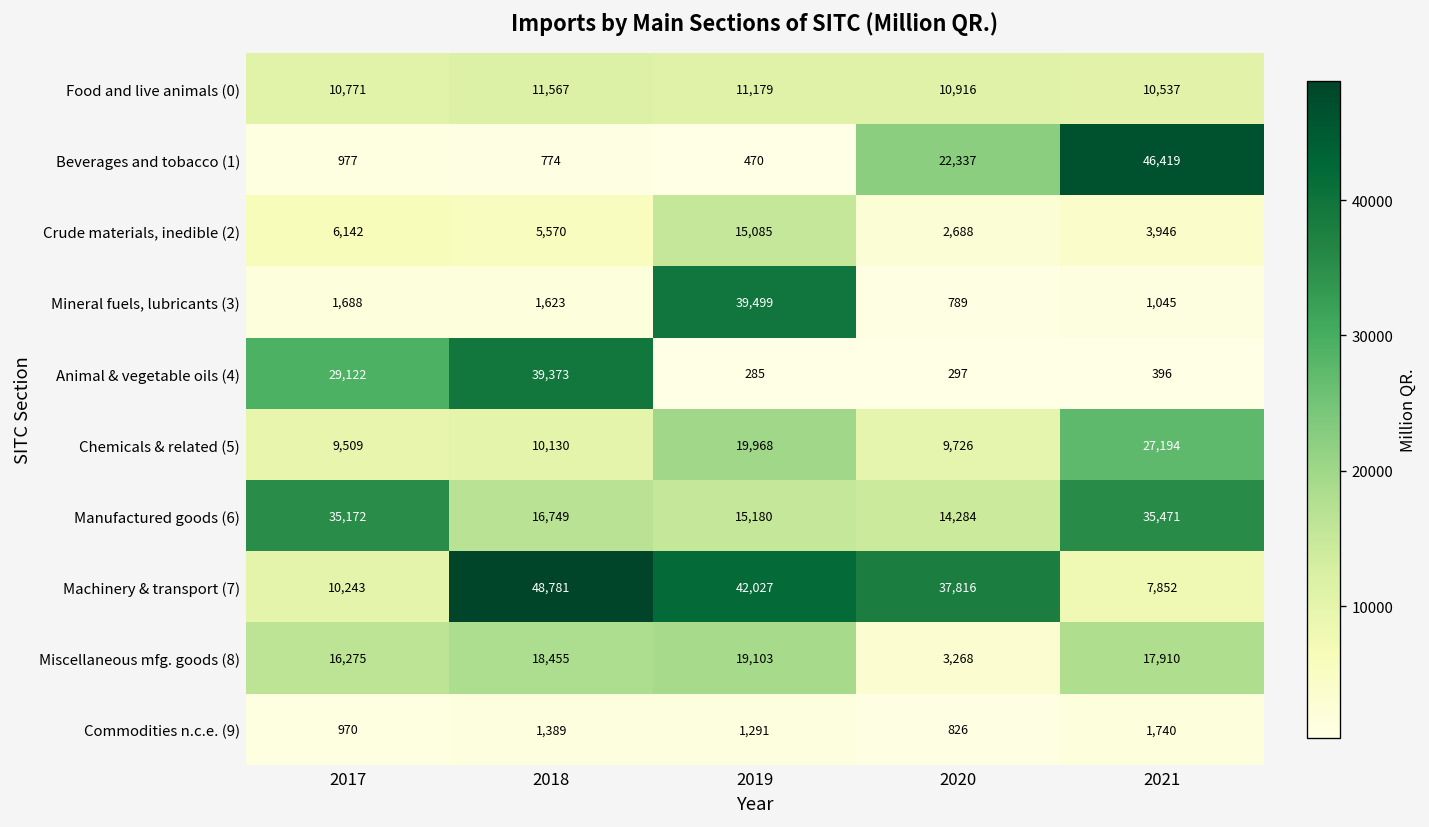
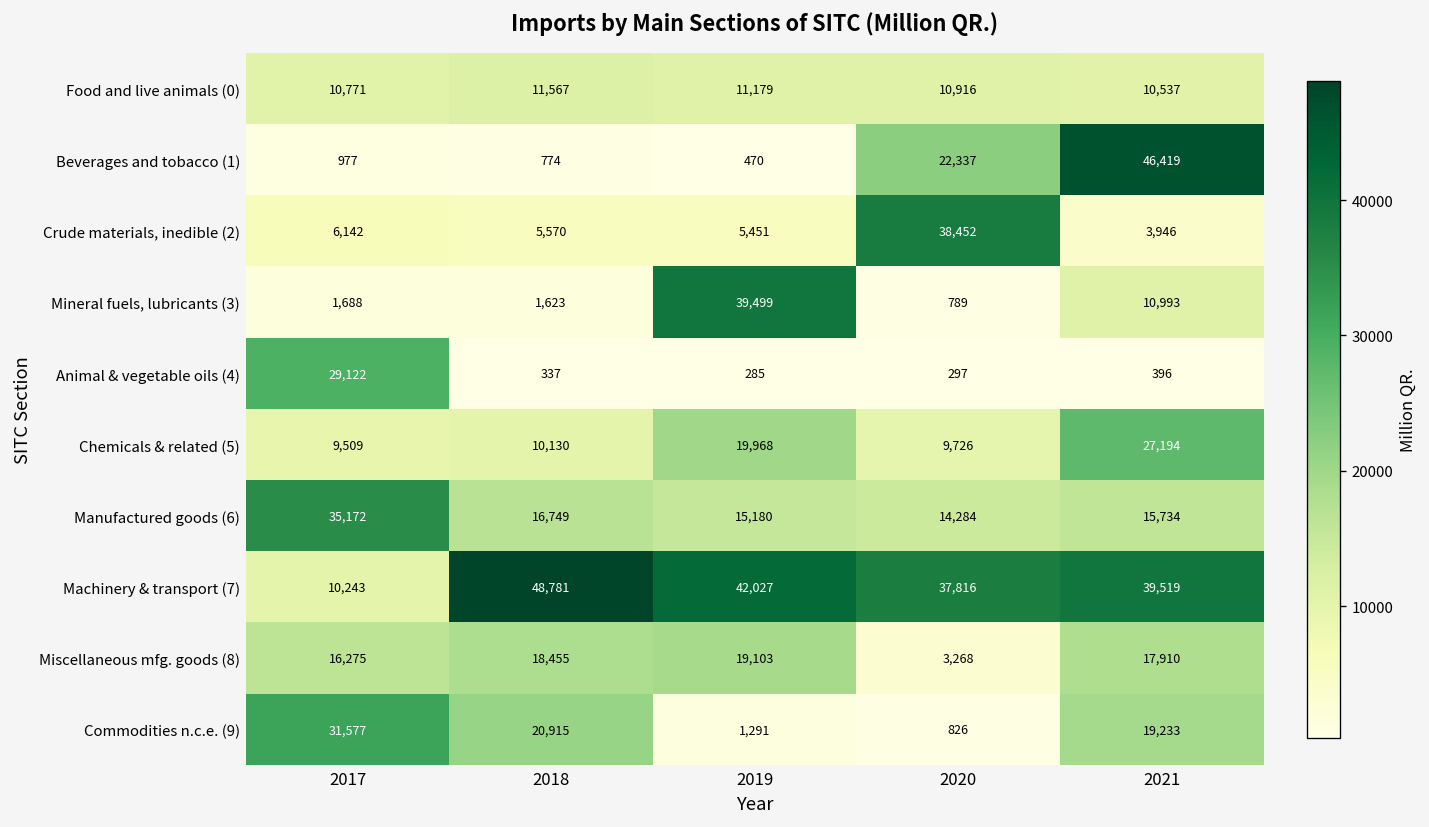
  {
    "Food and live animals (0)": {
      "2017": "10,771",
      "2018": "11,567",
      "2019": "11,179",
      "2020": "10,916",
      "2021": "10,537"
    },
    "Beverages and tobacco (1)": {
      "2017": "977",
      "2018": "774",
      "2019": "470",
      "2020": "22,337",
      "2021": "46,419"
    },
    "Crude materials, inedible (2)": {
      "2017": "6,142",
      "2018": "5,570",
-     "2019": "15,085",
-     "2020": "2,688",
+     "2019": "5,451",
+     "2020": "38,452",
      "2021": "3,946"
    },
    "Mineral fuels, lubricants (3)": {
      "2017": "1,688",
      "2018": "1,623",
      "2019": "39,499",
      "2020": "789",
-     "2021": "1,045"
+     "2021": "10,993"
    },
    "Animal & vegetable oils (4)": {
      "2017": "29,122",
-     "2018": "39,373",
+     "2018": "337",
      "2019": "285",
      "2020": "297",
      "2021": "396"
    },
    "Chemicals & related (5)": {
      "2017": "9,509",
      "2018": "10,130",
      "2019": "19,968",
      "2020": "9,726",
      "2021": "27,194"
    },
    "Manufactured goods (6)": {
      "2017": "35,172",
      "2018": "16,749",
      "2019": "15,180",
      "2020": "14,284",
-     "2021": "35,471"
+     "2021": "15,734"
    },
    "Machinery & transport (7)": {
      "2017": "10,243",
      "2018": "48,781",
      "2019": "42,027",
      "2020": "37,816",
-     "2021": "7,852"
+     "2021": "39,519"
    },
    "Miscellaneous mfg. goods (8)": {
      "2017": "16,275",
      "2018": "18,455",
      "2019": "19,103",
      "2020": "3,268",
      "2021": "17,910"
    },
    "Commodities n.c.e. (9)": {
-     "2017": "970",
-     "2018": "1,389",
+     "2017": "31,577",
+     "2018": "20,915",
      "2019": "1,291",
      "2020": "826",
-     "2021": "1,740"
+     "2021": "19,233"
    }
  }
